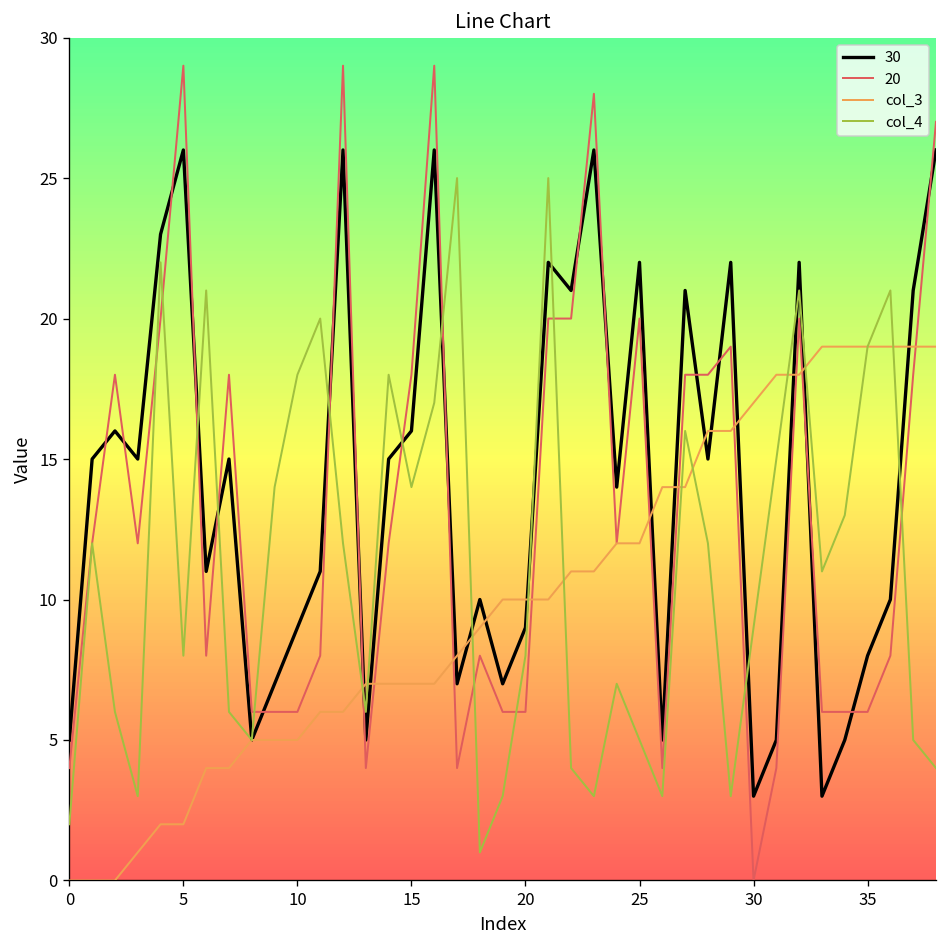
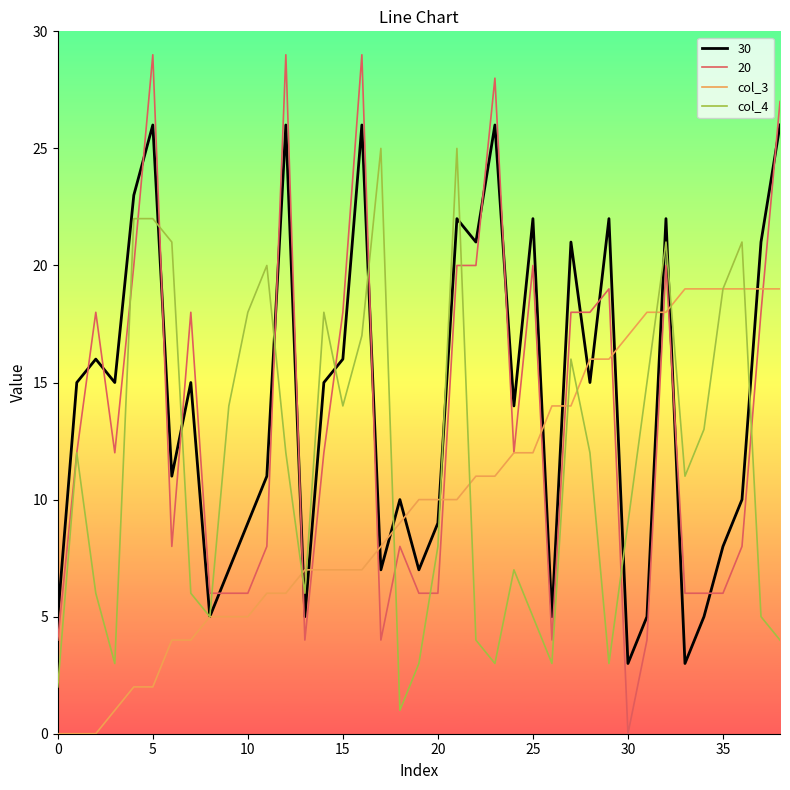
  {
    "30": {
      "0": 5,
      "5": 26,
      "10": 9,
      "15": 16,
      "20": 9,
      "25": 22,
      "30": 3,
      "35": 8
    },
    "20": {
      "0": 4,
      "5": 29,
      "10": 6,
      "15": 18,
      "20": 6,
      "25": 20,
      "30": 0,
      "35": 6
    },
    "col_3": {
      "0": 0,
      "5": 2,
      "10": 5,
      "15": 7,
      "20": 10,
      "25": 12,
      "30": 17
    },
    "col_4": {
      "0": 2,
-     "5": 8,
+     "5": 22,
      "10": 18,
      "15": 14,
      "20": 8,
      "25": 5,
      "30": 9
    }
  }
